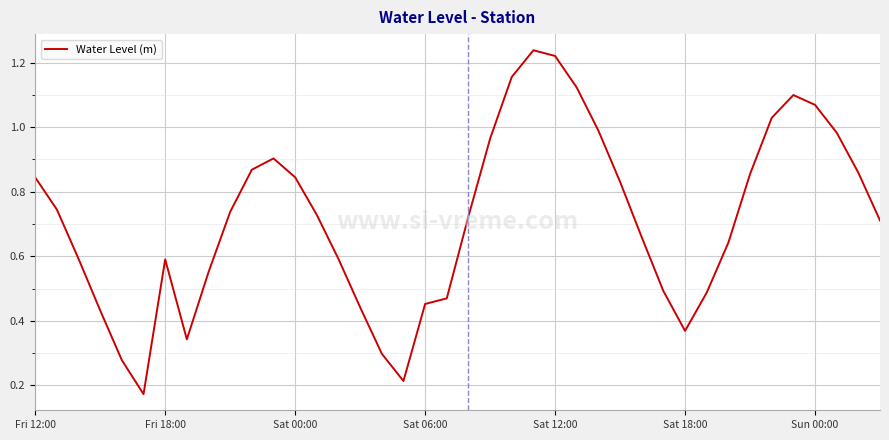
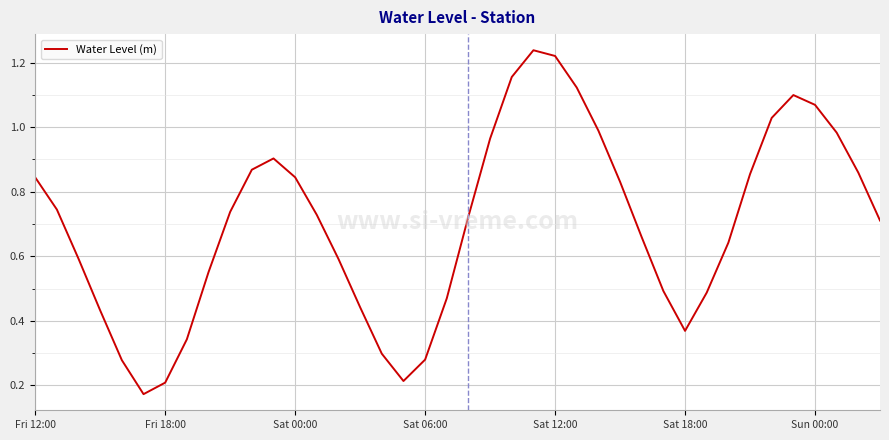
  {
    "Fri 12:00": 0.84,
-   "Fri 18:00": 0.59,
+   "Fri 18:00": 0.21,
    "Sat 00:00": 0.84,
-   "Sat 06:00": 0.45,
+   "Sat 06:00": 0.28,
    "Sat 12:00": 1.22,
    "Sat 18:00": 0.37,
    "Sun 00:00": 1.07
  }
